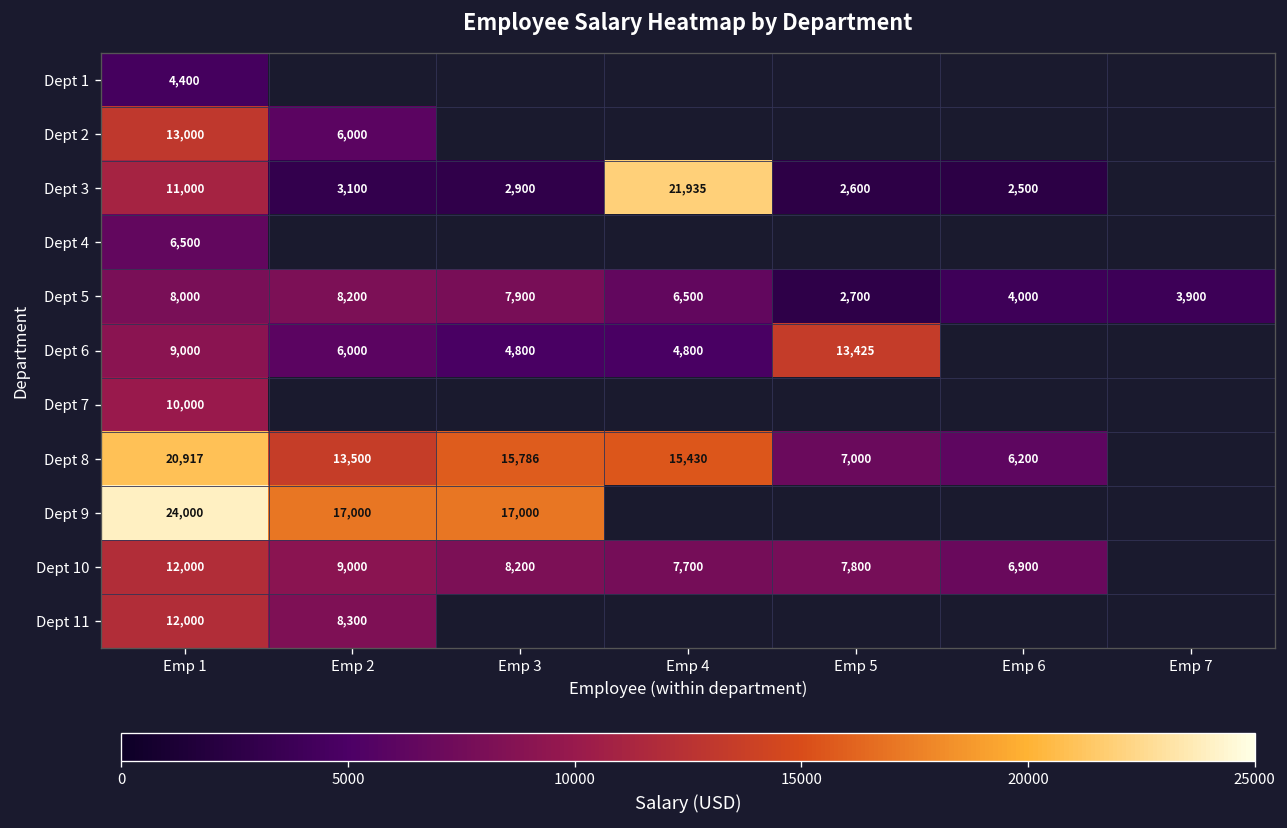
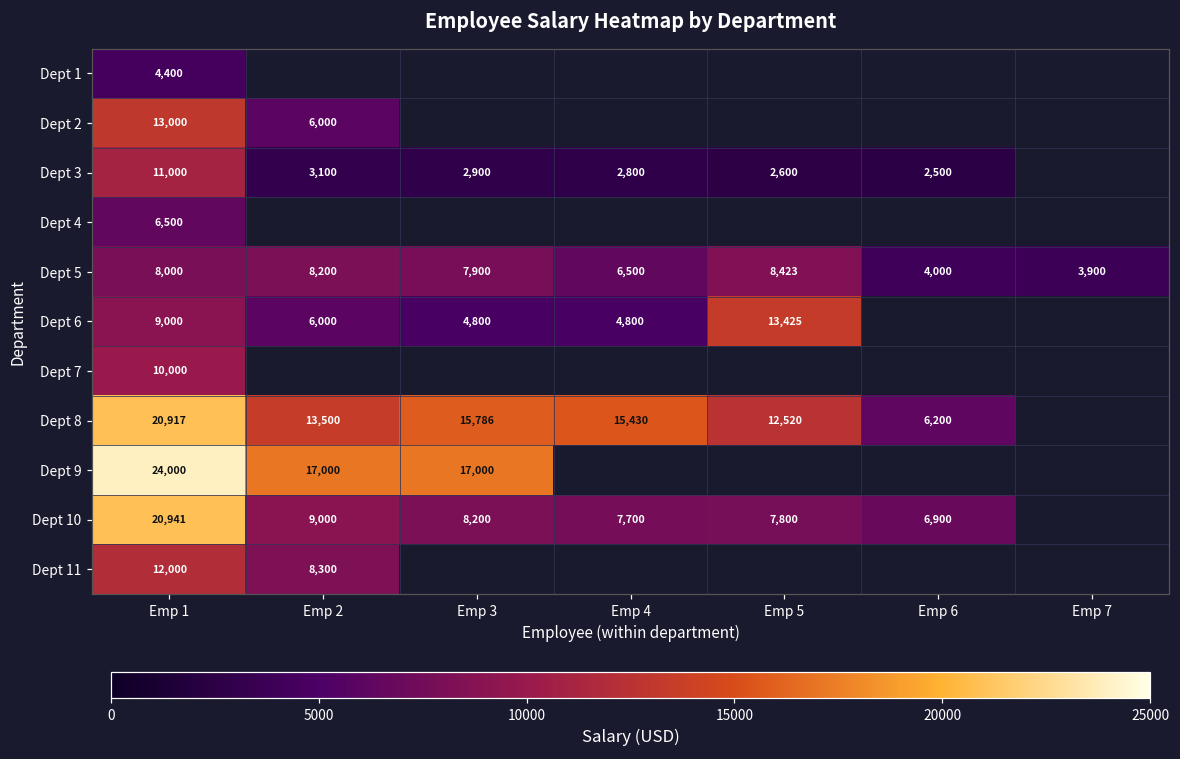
  {
    "Dept 1": {
      "Emp 1": "4,400"
    },
    "Dept 2": {
      "Emp 1": "13,000",
      "Emp 2": "6,000"
    },
    "Dept 3": {
      "Emp 1": "11,000",
      "Emp 2": "3,100",
      "Emp 3": "2,900",
-     "Emp 4": "21,935",
+     "Emp 4": "2,800",
      "Emp 5": "2,600",
      "Emp 6": "2,500"
    },
    "Dept 4": {
      "Emp 1": "6,500"
    },
    "Dept 5": {
      "Emp 1": "8,000",
      "Emp 2": "8,200",
      "Emp 3": "7,900",
      "Emp 4": "6,500",
-     "Emp 5": "2,700",
+     "Emp 5": "8,423",
      "Emp 6": "4,000",
      "Emp 7": "3,900"
    },
    "Dept 6": {
      "Emp 1": "9,000",
      "Emp 2": "6,000",
      "Emp 3": "4,800",
      "Emp 4": "4,800",
      "Emp 5": "13,425"
    },
    "Dept 7": {
      "Emp 1": "10,000"
    },
    "Dept 8": {
      "Emp 1": "20,917",
      "Emp 2": "13,500",
      "Emp 3": "15,786",
      "Emp 4": "15,430",
-     "Emp 5": "7,000",
+     "Emp 5": "12,520",
      "Emp 6": "6,200"
    },
    "Dept 9": {
      "Emp 1": "24,000",
      "Emp 2": "17,000",
      "Emp 3": "17,000"
    },
    "Dept 10": {
-     "Emp 1": "12,000",
+     "Emp 1": "20,941",
      "Emp 2": "9,000",
      "Emp 3": "8,200",
      "Emp 4": "7,700",
      "Emp 5": "7,800",
      "Emp 6": "6,900"
    },
    "Dept 11": {
      "Emp 1": "12,000",
      "Emp 2": "8,300"
    }
  }
